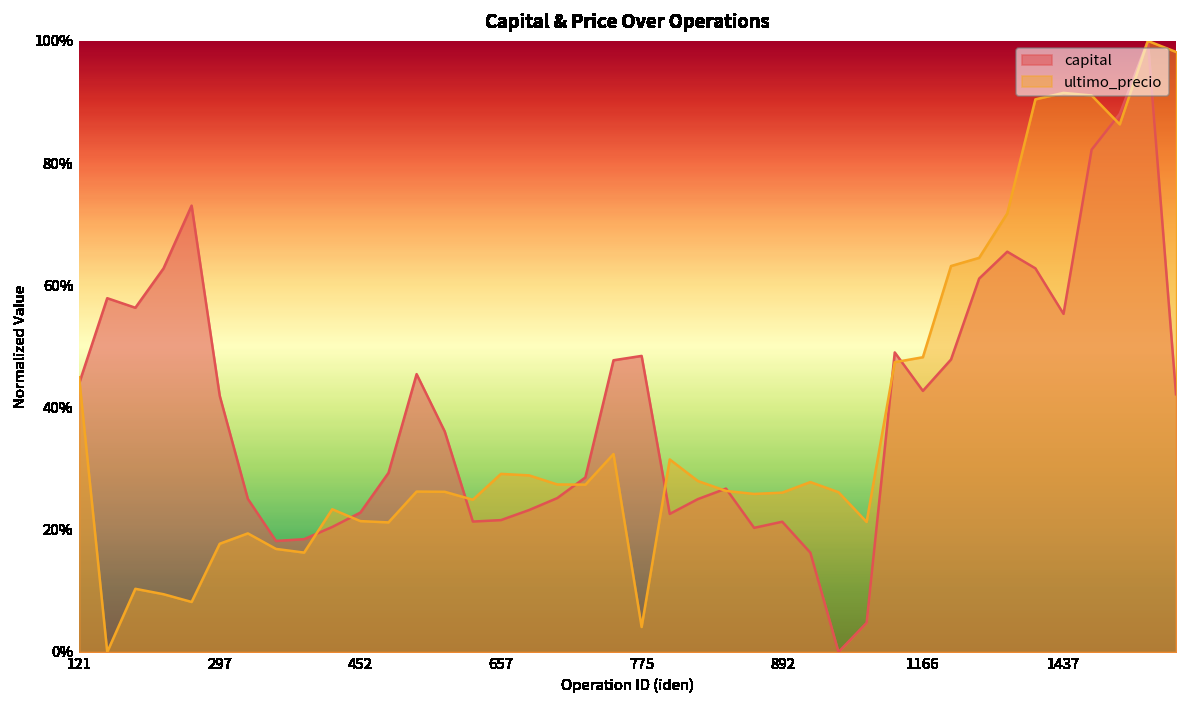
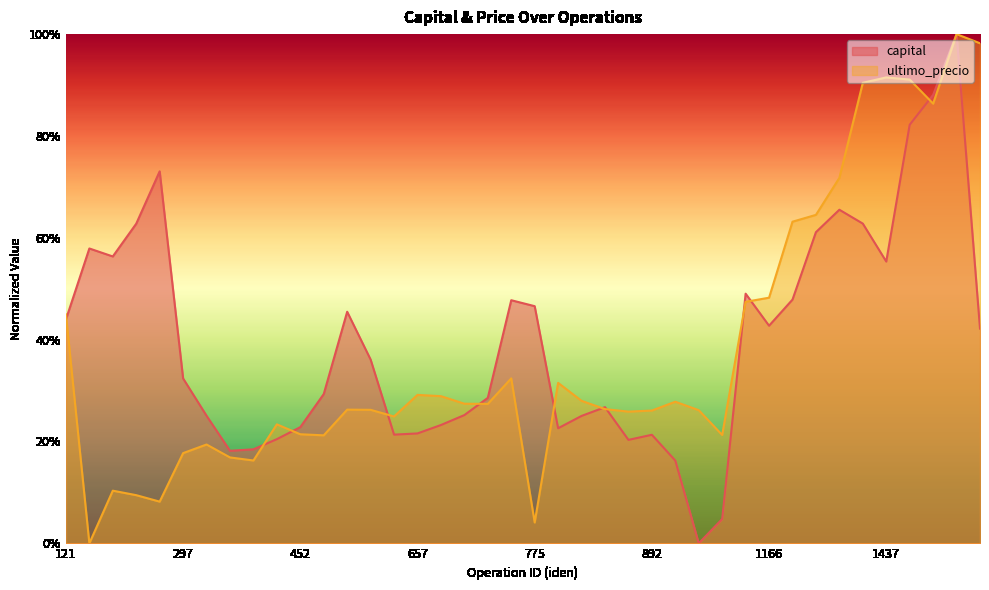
  {
    "capital": {
      "121": "44%",
-     "297": "42%",
+     "297": "32%",
      "452": "23%",
      "657": "22%",
-     "775": "48%",
+     "775": "47%",
      "892": "21%",
      "1166": "43%",
      "1437": "55%"
    },
    "ultimo_precio": {
      "121": "45%",
      "297": "18%",
      "452": "21%",
      "657": "29%",
      "775": "4%",
      "892": "26%",
      "1166": "48%"
    }
  }
